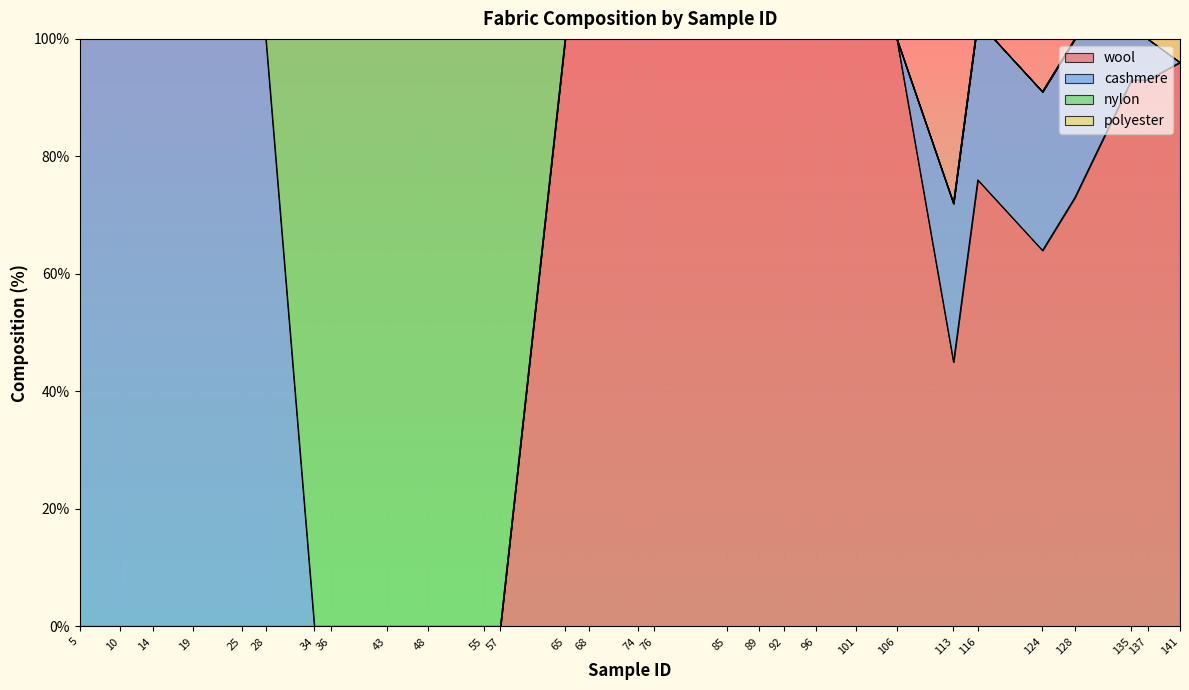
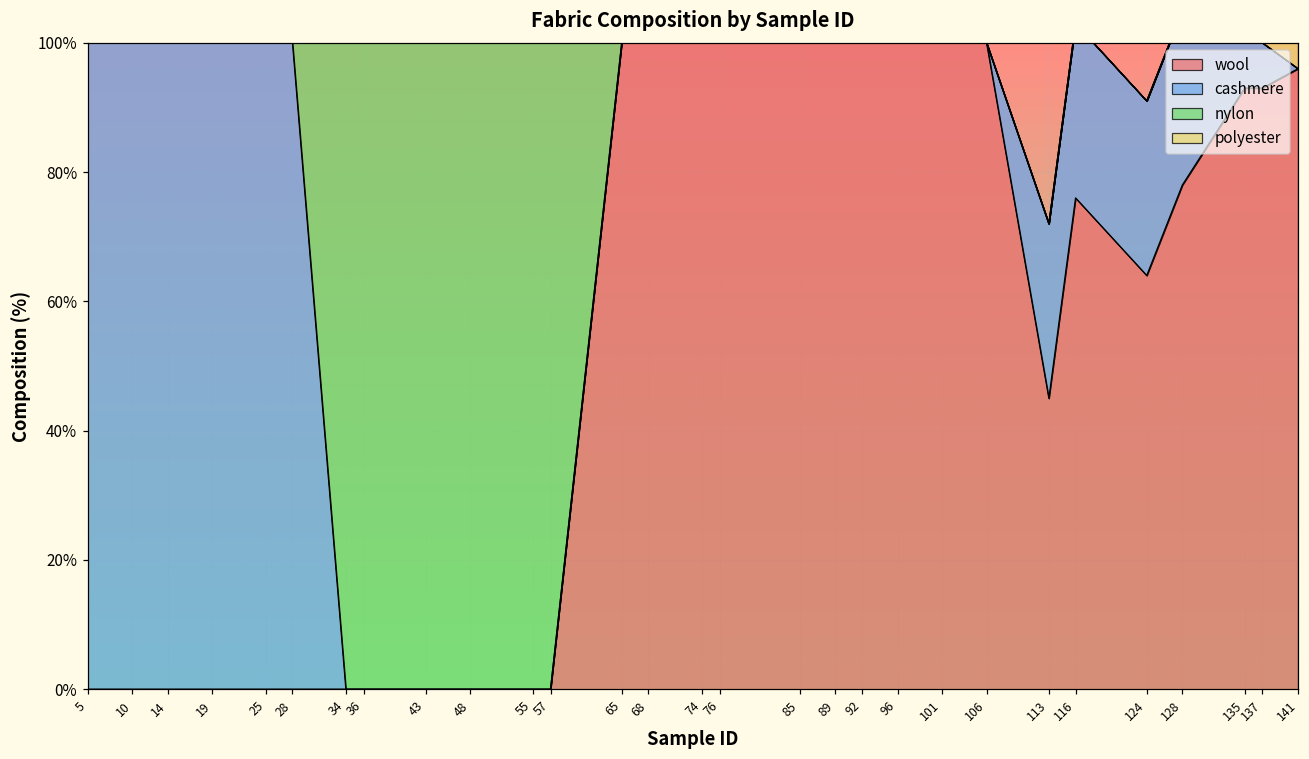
  {
    "wool": {
      "5": "0%",
      "10": "0%",
      "14": "0%",
      "19": "0%",
      "25": "0%",
      "28": "0%",
      "113": "45%",
      "116": "76%",
      "124": "64%",
-     "128": "73%"
+     "128": "78%"
    },
    "polyester": {
      "141": "4%"
    }
  }
